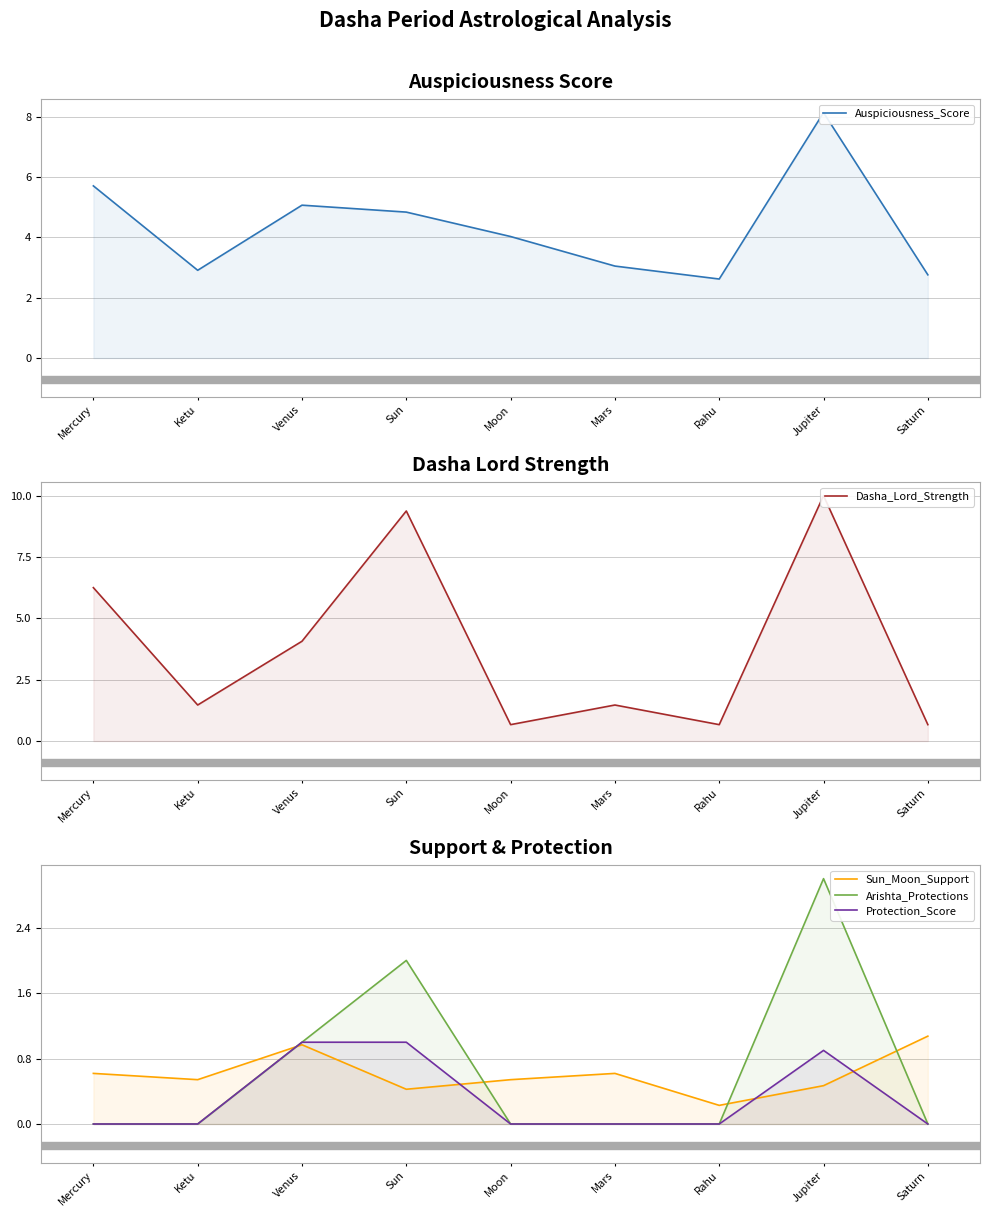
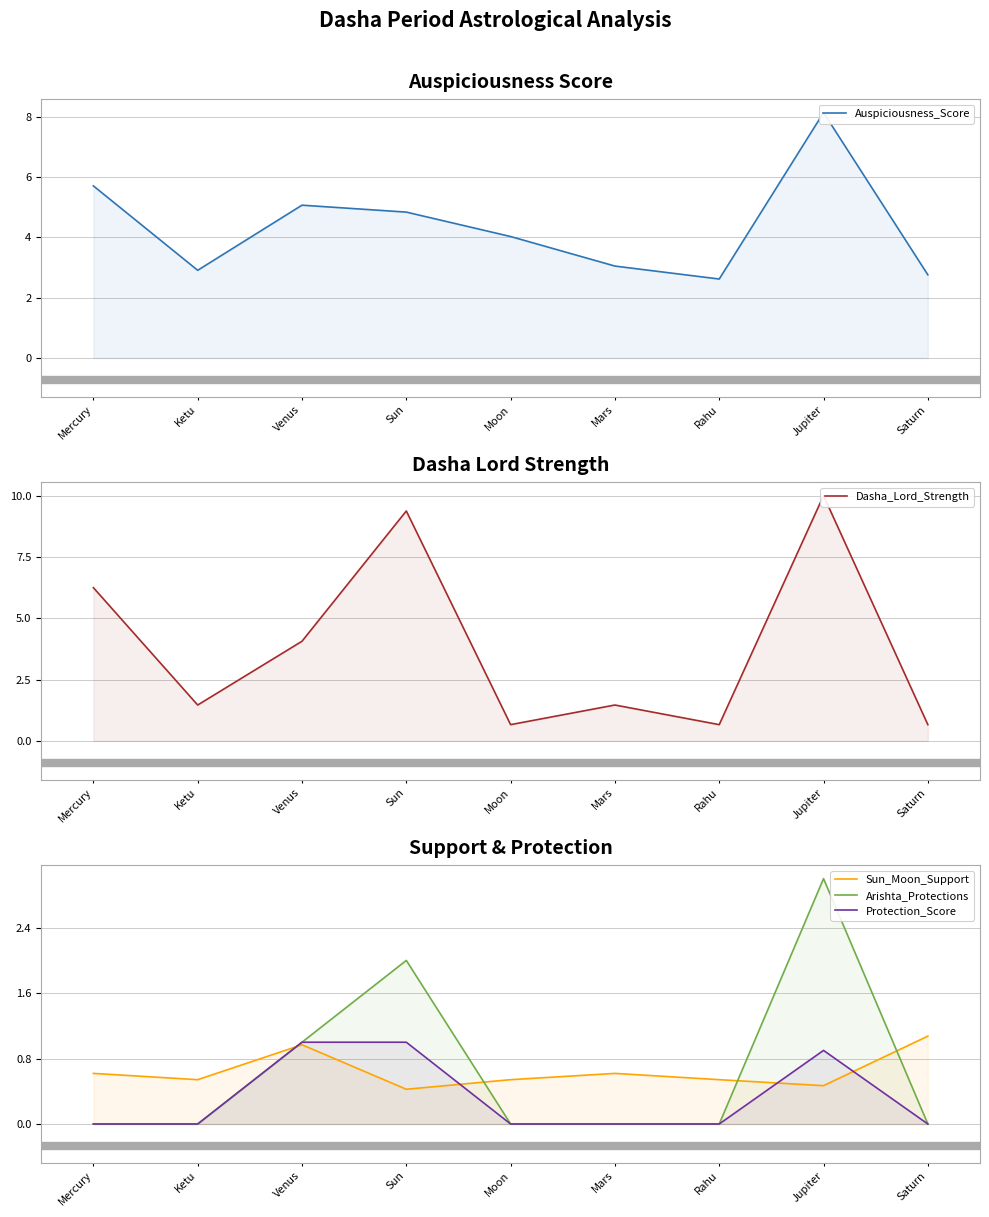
  {
    "Auspiciousness Score": {
      "Mercury": 5.7,
      "Ketu": 2.9,
      "Venus": 5.1,
      "Sun": 4.8,
      "Moon": 4.0,
      "Mars": 3.1,
      "Rahu": 2.6,
      "Saturn": 2.8
    },
    "Dasha Lord Strength": {
      "Mercury": 6.3,
      "Ketu": 1.5,
      "Venus": 4.1,
      "Sun": 9.4,
      "Moon": 0.7,
      "Mars": 1.5,
      "Rahu": 0.7,
      "Saturn": 0.7
    },
    "Support & Protection": {
      "Sun_Moon_Support": {
        "Mercury": 0.6,
        "Ketu": 0.5,
        "Venus": 1.0,
        "Sun": 0.4,
        "Moon": 0.5,
        "Mars": 0.6,
-       "Rahu": 0.2,
+       "Rahu": 0.5,
        "Jupiter": 0.5,
        "Saturn": 1.1
      },
      "Arishta_Protections": {
        "Sun": 2.0,
        "Jupiter": 3.0
      },
      "Protection_Score": {
        "Sun": 1.0,
        "Jupiter": 0.9
      }
    }
  }
